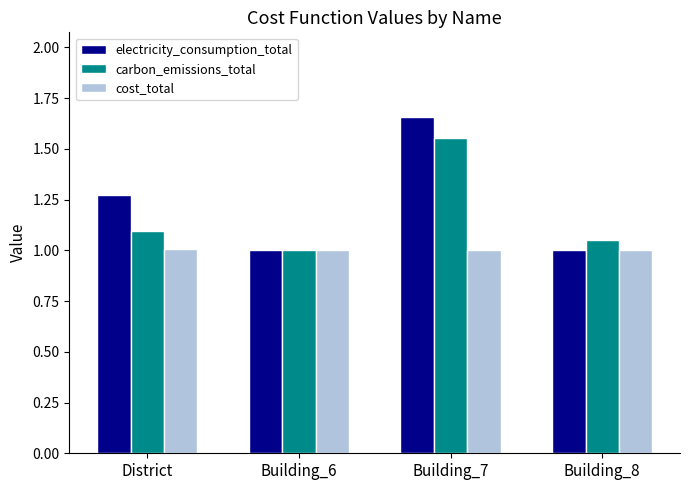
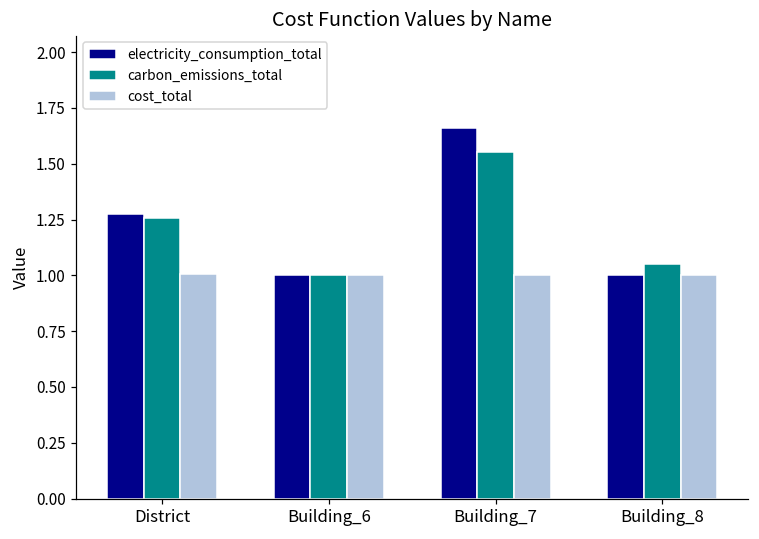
  {
    "electricity_consumption_total": {
      "District": 1.27,
      "Building_6": 1.00,
      "Building_7": 1.66,
      "Building_8": 1.00
    },
    "carbon_emissions_total": {
-     "District": 1.10,
+     "District": 1.25,
      "Building_6": 1.00,
      "Building_7": 1.55,
      "Building_8": 1.05
    },
    "cost_total": {
      "District": 1.01,
      "Building_6": 1.00,
      "Building_7": 1.00,
      "Building_8": 1.00
    }
  }
